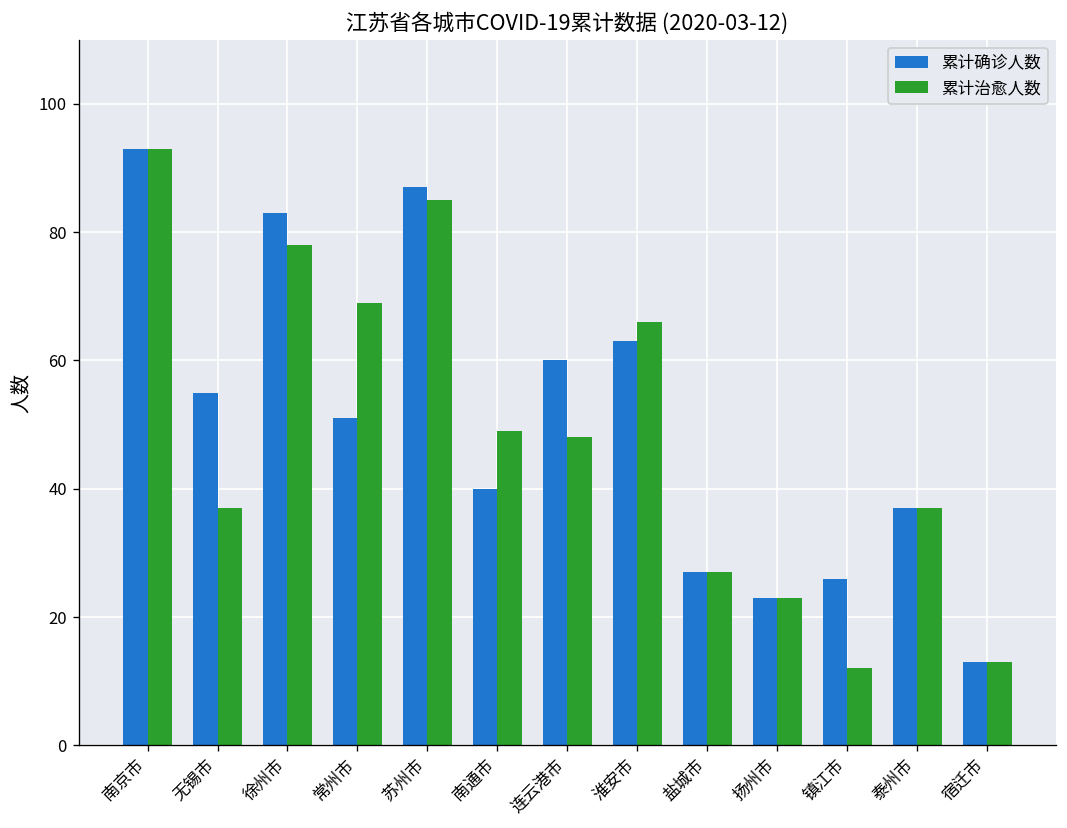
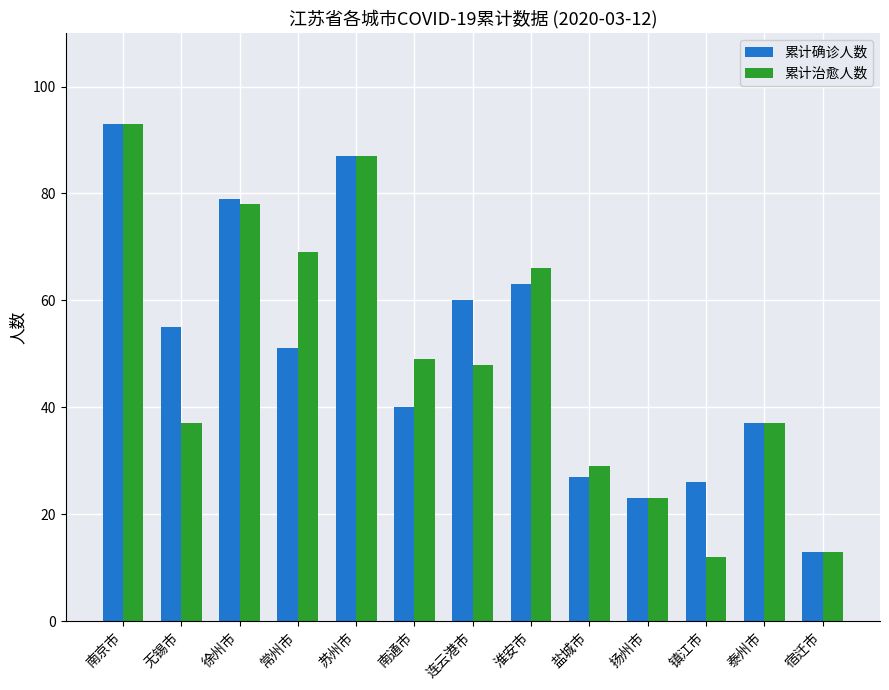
  {
    "累计确诊人数": {
      "南京市": 93,
      "无锡市": 55,
-     "徐州市": 83,
+     "徐州市": 79,
      "常州市": 51,
      "苏州市": 87,
      "南通市": 40,
      "连云港市": 60,
      "淮安市": 63,
      "盐城市": 27,
      "扬州市": 23,
      "镇江市": 26,
      "泰州市": 37,
      "宿迁市": 13
    },
    "累计治愈人数": {
      "南京市": 93,
      "无锡市": 37,
      "徐州市": 78,
      "常州市": 69,
-     "苏州市": 85,
+     "苏州市": 87,
      "南通市": 49,
      "连云港市": 48,
      "淮安市": 66,
-     "盐城市": 27,
+     "盐城市": 29,
      "扬州市": 23,
      "镇江市": 12,
      "泰州市": 37,
      "宿迁市": 13
    }
  }
